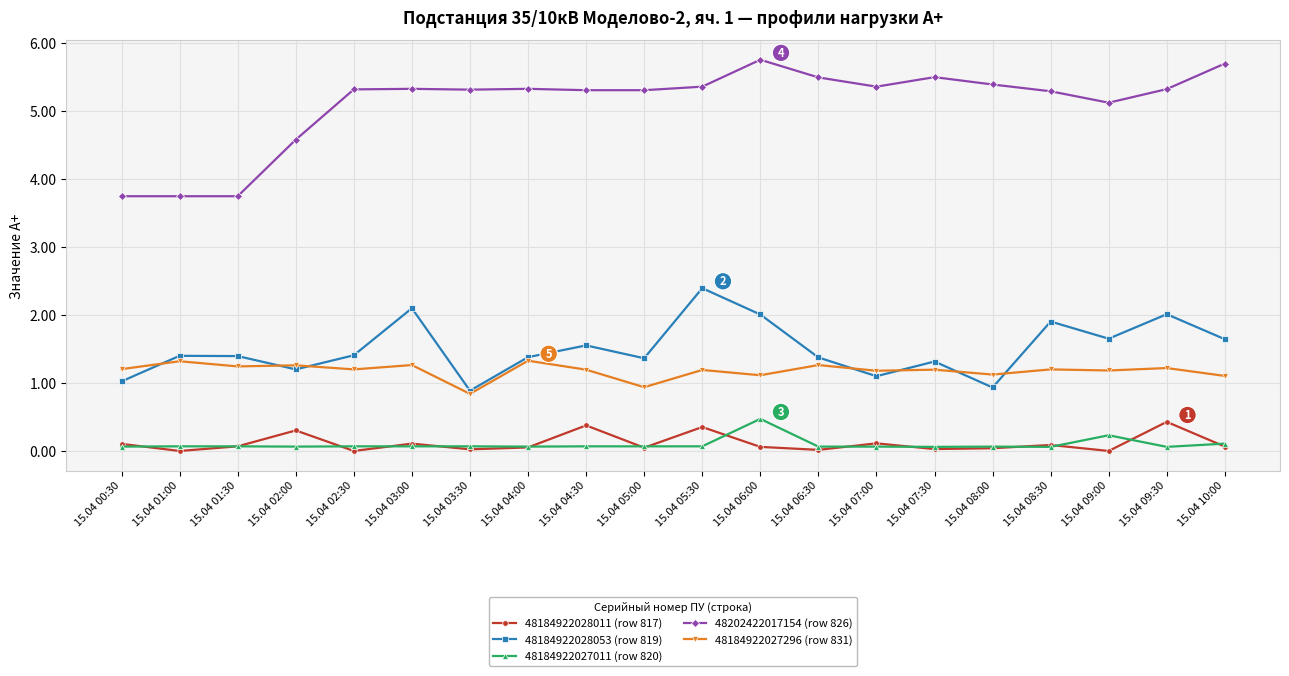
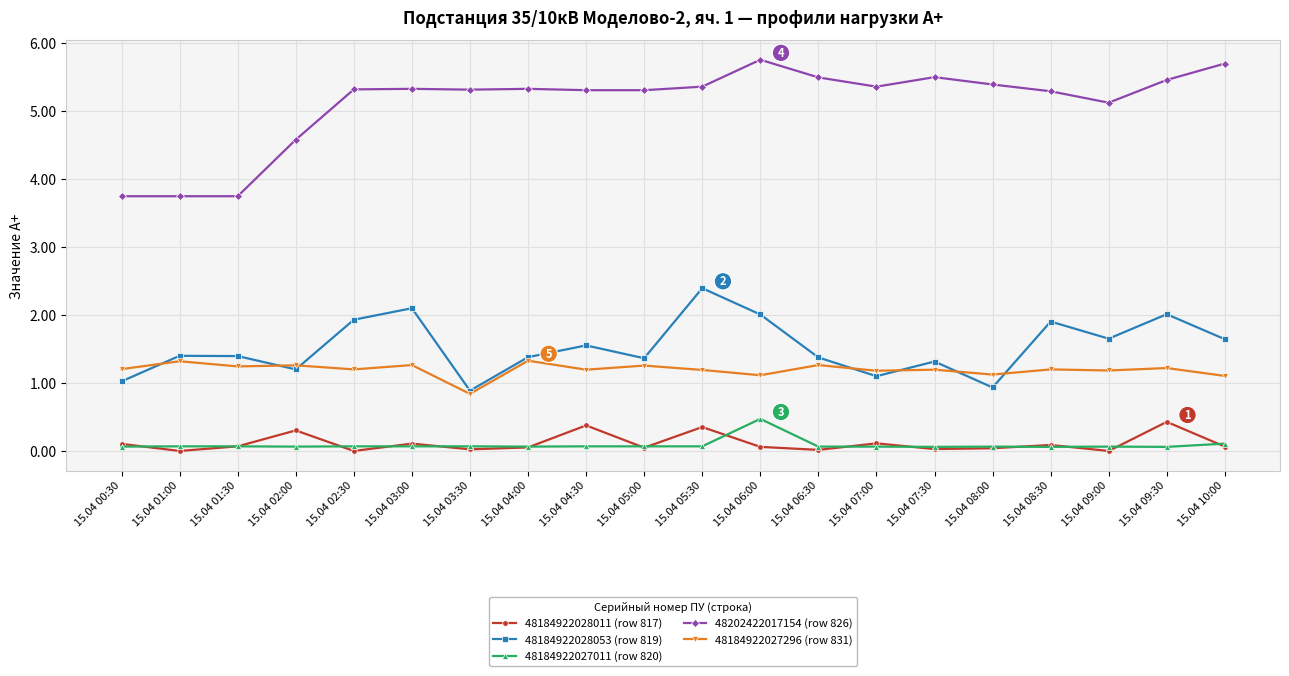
  {
    "48184922028011 (row 817)": {
      "15.04 00:30": 0.1,
      "15.04 01:00": 0.0,
      "15.04 02:00": 0.3,
      "15.04 02:30": 0.0,
      "15.04 03:00": 0.1,
      "15.04 03:30": 0.0,
      "15.04 04:30": 0.4,
      "15.04 05:30": 0.4,
      "15.04 06:00": 0.1,
      "15.04 06:30": 0.0,
      "15.04 07:00": 0.1,
      "15.04 09:00": 0.0,
      "15.04 10:00": 0.1
    },
    "48184922028053 (row 819)": {
      "15.04 00:30": 1.0,
      "15.04 01:00": 1.4,
      "15.04 01:30": 1.4,
      "15.04 02:00": 1.2,
-     "15.04 02:30": 1.4,
+     "15.04 02:30": 1.9,
      "15.04 03:00": 2.1,
      "15.04 03:30": 0.9,
      "15.04 04:30": 1.6,
      "15.04 05:00": 1.4,
      "15.04 06:00": 2.0,
      "15.04 06:30": 1.4,
      "15.04 07:00": 1.1,
      "15.04 07:30": 1.3,
      "15.04 08:00": 0.9,
      "15.04 08:30": 1.9,
      "15.04 09:00": 1.7,
      "15.04 09:30": 2.0,
      "15.04 10:00": 1.6
    },
    "48184922027011 (row 820)": {
      "15.04 00:30": 0.1,
      "15.04 01:00": 0.1,
      "15.04 02:00": 0.1,
      "15.04 02:30": 0.1,
      "15.04 03:00": 0.1,
      "15.04 03:30": 0.1,
      "15.04 04:30": 0.1,
      "15.04 05:30": 0.1,
      "15.04 06:30": 0.1,
      "15.04 07:00": 0.1,
-     "15.04 09:00": 0.2,
+     "15.04 09:00": 0.1,
      "15.04 09:30": 0.1,
      "15.04 10:00": 0.1
    },
    "48202422017154 (row 826)": {
      "15.04 00:30": 3.7,
      "15.04 01:00": 3.7,
      "15.04 01:30": 3.7,
      "15.04 02:00": 4.6,
      "15.04 02:30": 5.3,
      "15.04 03:00": 5.3,
      "15.04 03:30": 5.3,
      "15.04 04:00": 5.3,
      "15.04 04:30": 5.3,
      "15.04 05:00": 5.3,
      "15.04 05:30": 5.4,
      "15.04 06:30": 5.5,
      "15.04 07:00": 5.4,
      "15.04 07:30": 5.5,
      "15.04 08:00": 5.4,
      "15.04 08:30": 5.3,
      "15.04 09:00": 5.1,
-     "15.04 09:30": 5.3,
+     "15.04 09:30": 5.5,
      "15.04 10:00": 5.7
    },
    "48184922027296 (row 831)": {
      "15.04 00:30": 1.2,
      "15.04 01:00": 1.3,
      "15.04 01:30": 1.2,
      "15.04 02:00": 1.3,
      "15.04 02:30": 1.2,
      "15.04 03:00": 1.3,
      "15.04 03:30": 0.8,
      "15.04 04:30": 1.2,
-     "15.04 05:00": 0.9,
+     "15.04 05:00": 1.3,
      "15.04 05:30": 1.2,
      "15.04 06:00": 1.1,
      "15.04 06:30": 1.3,
      "15.04 07:00": 1.2,
      "15.04 07:30": 1.2,
      "15.04 08:00": 1.1,
      "15.04 08:30": 1.2,
      "15.04 09:00": 1.2,
      "15.04 09:30": 1.2,
      "15.04 10:00": 1.1
    }
  }
